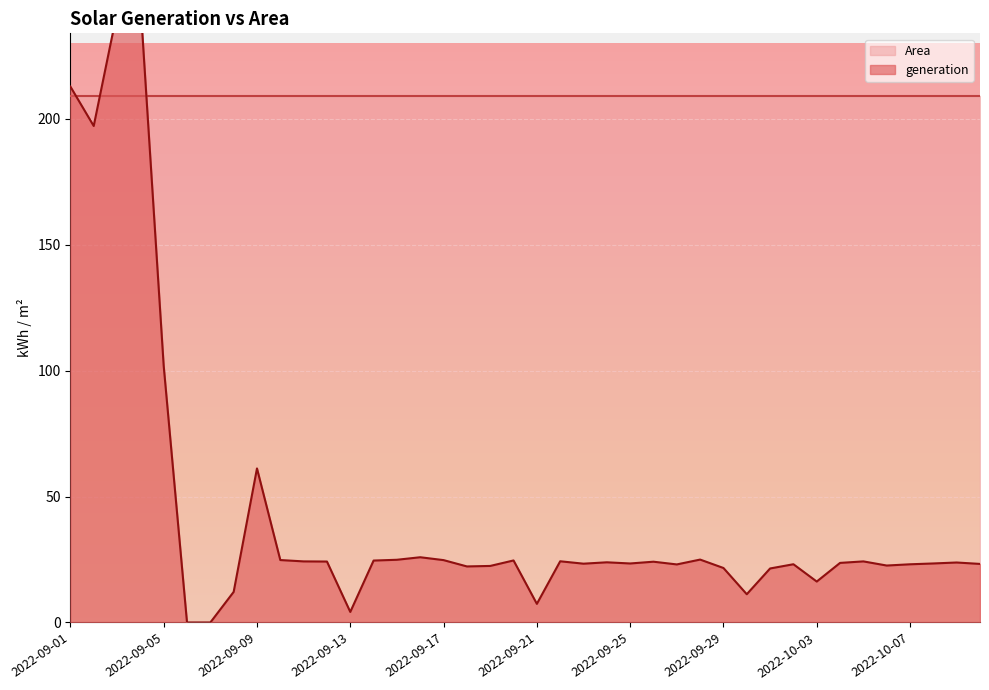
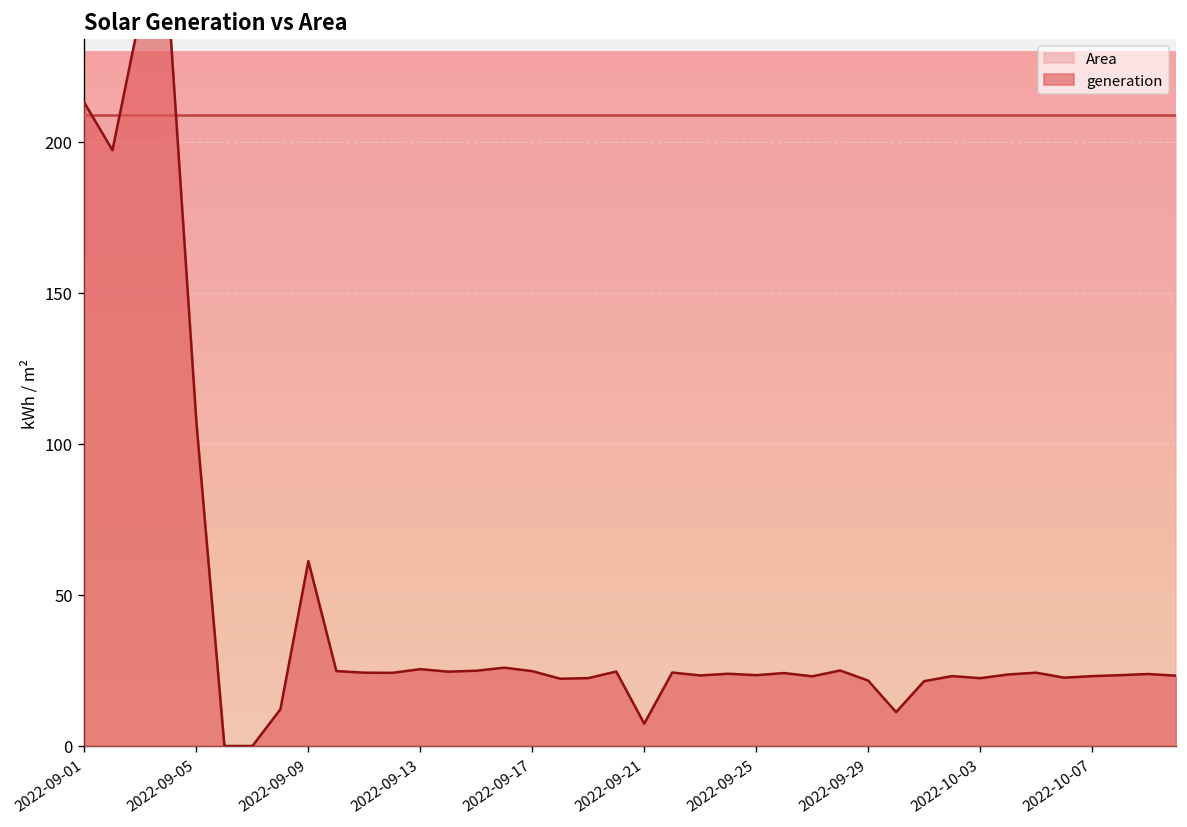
  {
    "Area": {
      "2022-09-01": 209,
      "2022-09-05": 209,
      "2022-09-09": 209,
      "2022-09-13": 209,
      "2022-09-17": 209,
      "2022-09-21": 209,
      "2022-09-25": 209,
      "2022-09-29": 209,
      "2022-10-03": 209,
      "2022-10-07": 209
    },
    "generation": {
      "2022-09-01": 213,
-     "2022-09-05": 102,
+     "2022-09-05": 107,
      "2022-09-09": 61,
-     "2022-09-13": 4,
+     "2022-09-13": 25,
      "2022-09-17": 25,
      "2022-09-21": 7,
      "2022-09-25": 23,
      "2022-09-29": 22,
-     "2022-10-03": 16,
+     "2022-10-03": 22,
      "2022-10-07": 23
    }
  }
